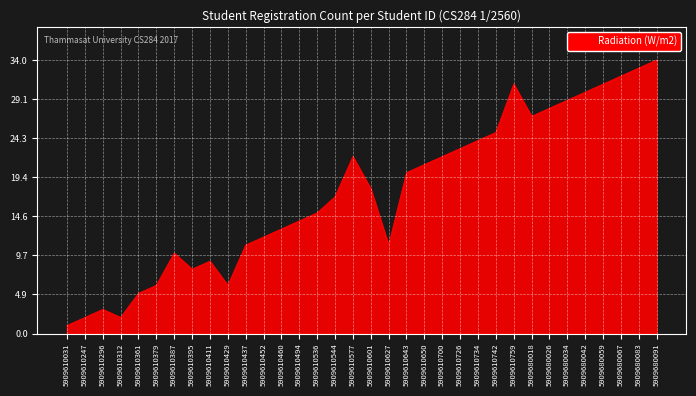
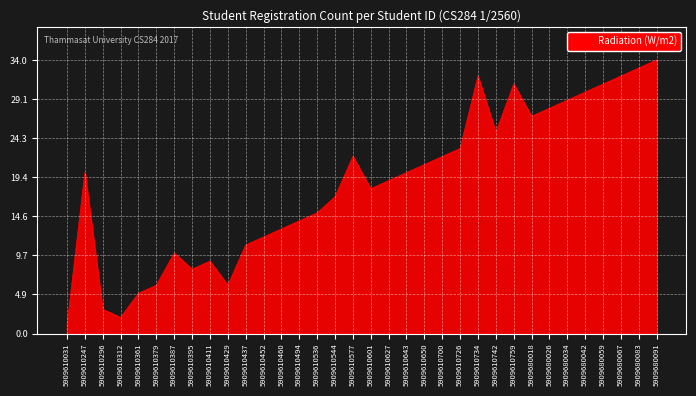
  {
    "5909610031": 1,
-   "5909610247": 2,
+   "5909610247": 20,
    "5909610296": 3,
    "5909610312": 2,
    "5909610361": 5,
    "5909610379": 6,
    "5909610387": 10,
    "5909610395": 8,
    "5909610411": 9,
    "5909610429": 6,
    "5909610437": 11,
    "5909610452": 12,
    "5909610460": 13,
    "5909610494": 14,
    "5909610536": 15,
    "5909610544": 17,
    "5909610577": 22,
    "5909610601": 18,
-   "5909610627": 11,
+   "5909610627": 19,
    "5909610643": 20,
    "5909610650": 21,
    "5909610700": 22,
    "5909610726": 23,
-   "5909610734": 24,
+   "5909610734": 32,
    "5909610742": 25,
    "5909610759": 31,
    "5909680018": 27,
    "5909680026": 28,
    "5909680034": 29,
    "5909680042": 30,
    "5909680059": 31,
    "5909680067": 32,
    "5909680083": 33,
    "5909680091": 34
  }
